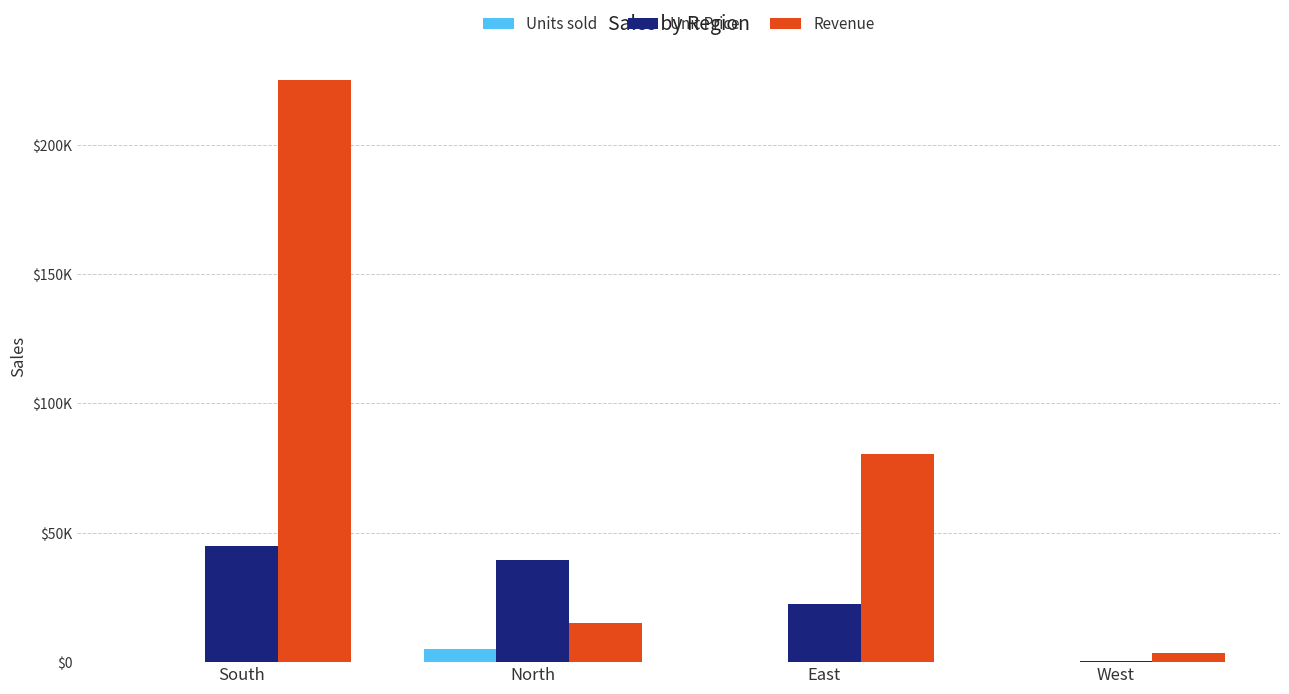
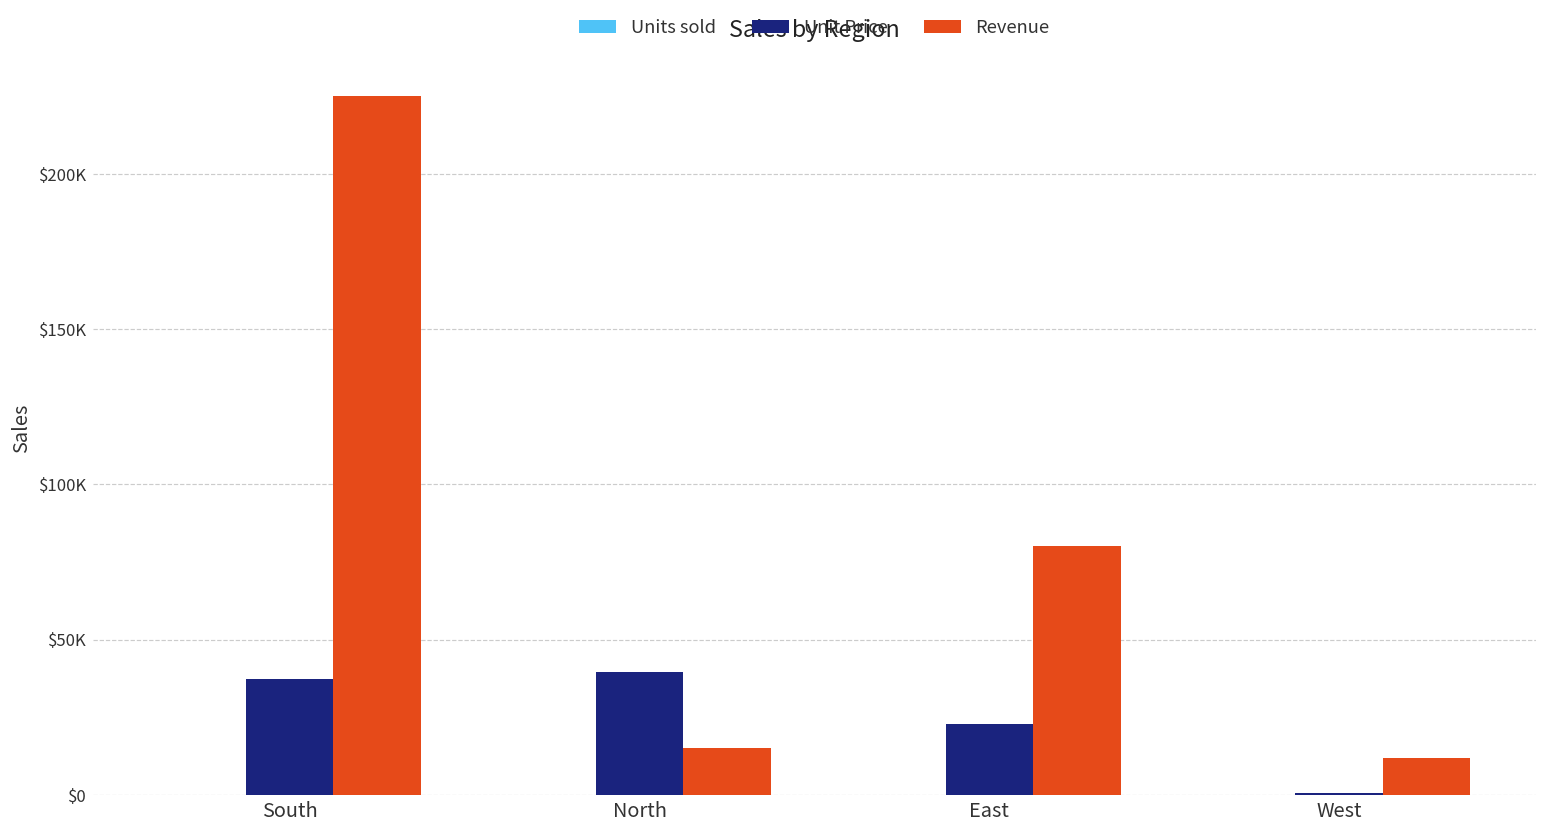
  {
    "Units sold": {
-     "North": "$5000"
+     "North": "$0"
    },
    "Unit Price": {
-     "South": "$45000",
+     "South": "$37000",
      "North": "$39000",
      "East": "$23000"
    },
    "Revenue": {
      "South": "$225000",
      "North": "$15000",
      "East": "$80000",
-     "West": "$4000"
+     "West": "$12000"
    }
  }
